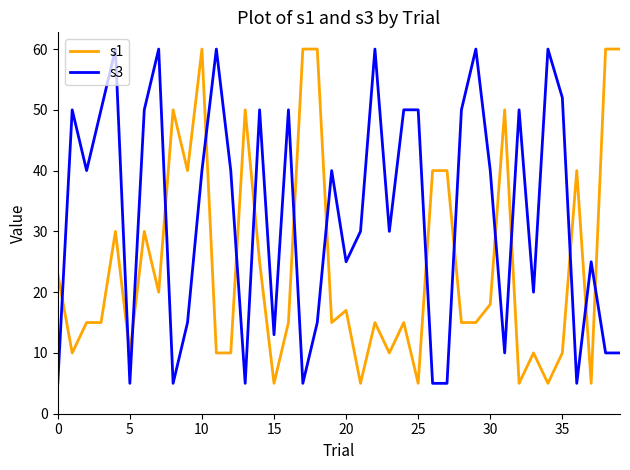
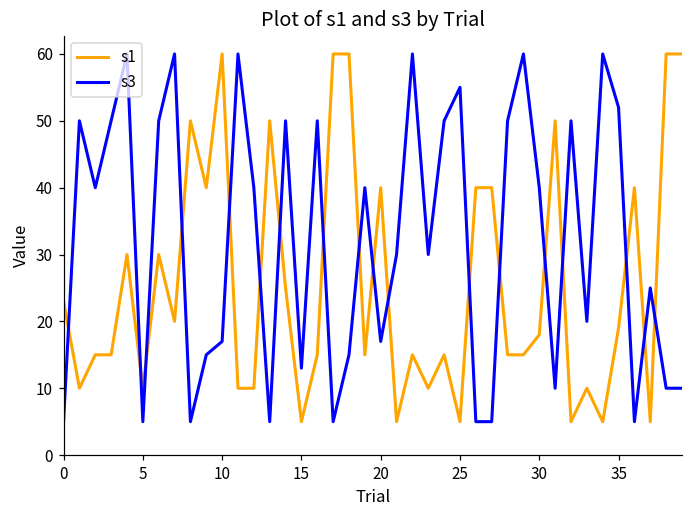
  {
    "s1": {
      "0": 23,
      "5": 10,
      "10": 60,
      "15": 5,
-     "20": 17,
+     "20": 40,
      "25": 5,
      "30": 18,
-     "35": 10
+     "35": 19
    },
    "s3": {
      "0": 5,
      "5": 5,
-     "10": 40,
+     "10": 17,
      "15": 13,
-     "20": 25,
-     "25": 50,
+     "20": 17,
+     "25": 55,
      "30": 40,
      "35": 52
    }
  }
